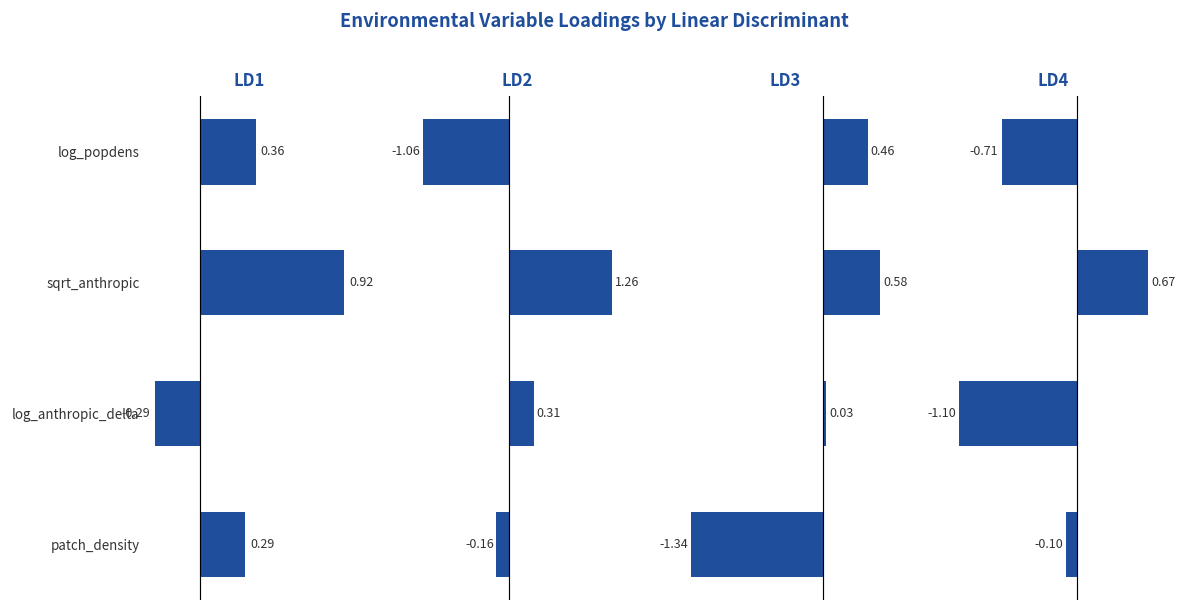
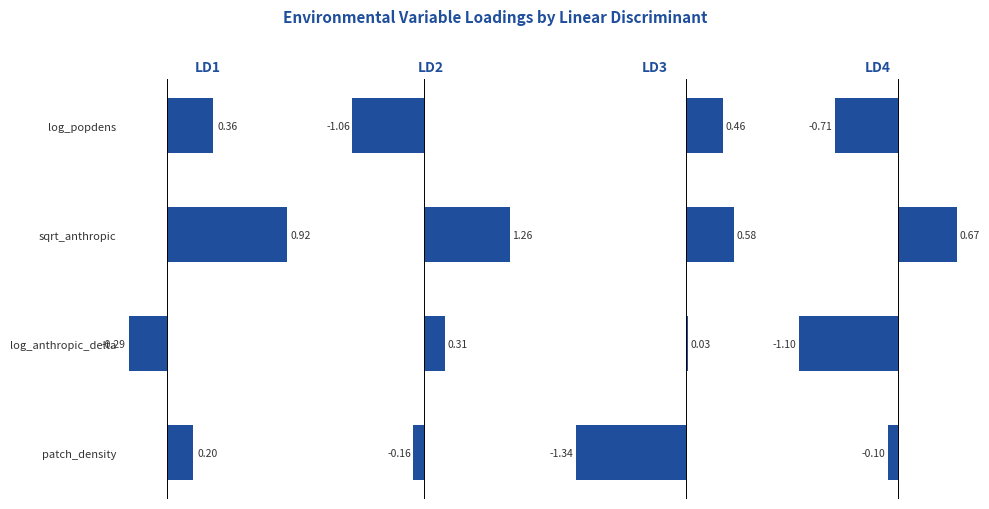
  {
    "LD1": {
      "log_popdens": 0.36,
      "sqrt_anthropic": 0.92,
      "log_anthropic_delta": -0.29,
-     "patch_density": 0.29
+     "patch_density": 0.20
    }
  }
